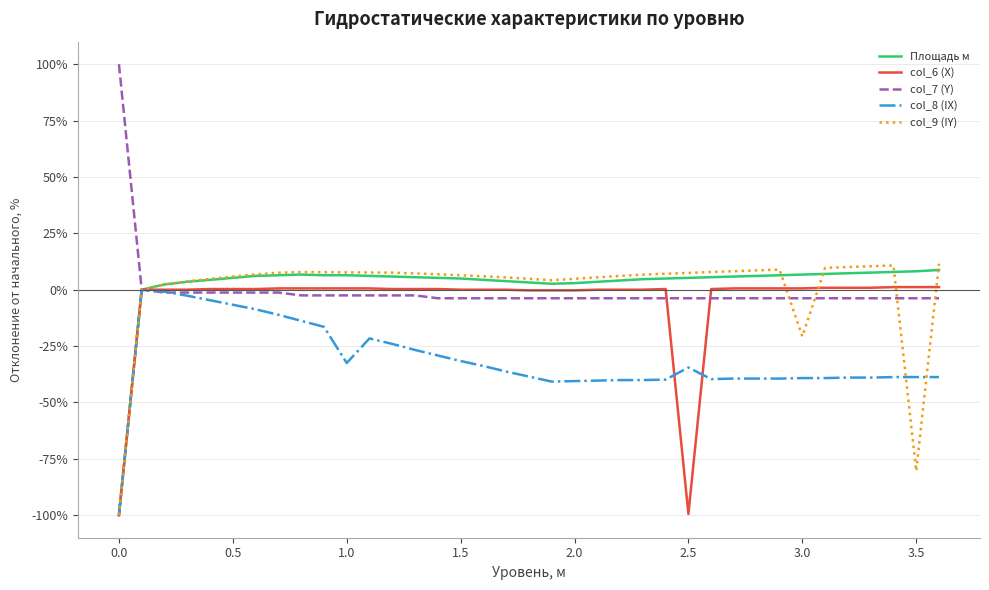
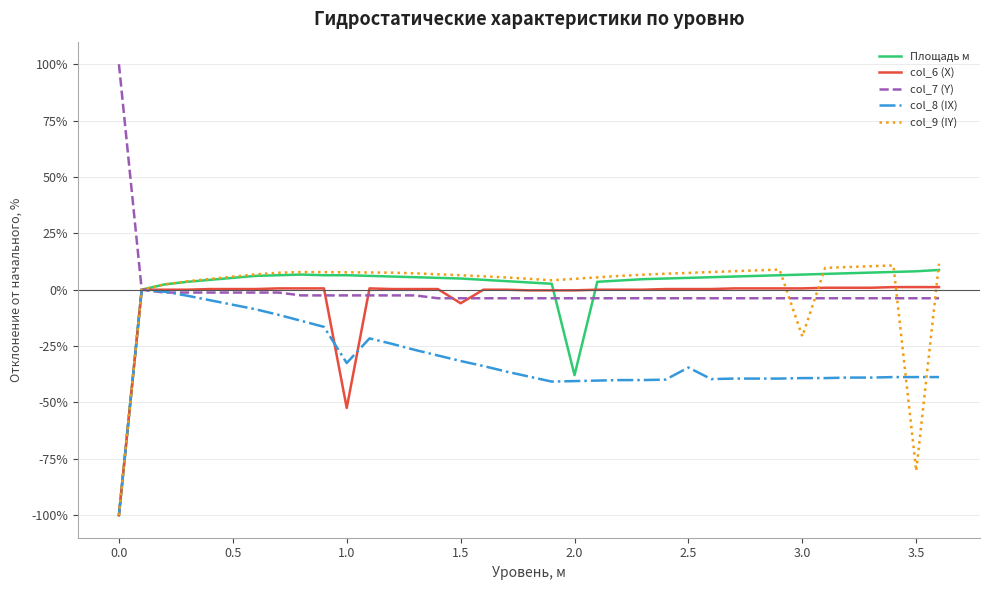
  {
    "Площадь м": {
      "1.0": "6%",
      "1.5": "5%",
-     "2.0": "3%",
+     "2.0": "-38%",
      "2.5": "5%",
      "3.0": "7%",
      "3.5": "8%"
    },
    "col_6 (X)": {
      "0.5": "0%",
-     "1.0": "1%",
-     "1.5": "0%",
+     "1.0": "-52%",
+     "1.5": "-6%",
      "2.0": "0%",
-     "2.5": "-99%",
+     "2.5": "0%",
      "3.0": "1%",
      "3.5": "1%"
    },
    "col_7 (Y)": {
      "0.0": "100%",
      "0.5": "-1%",
      "1.0": "-3%",
      "1.5": "-4%",
      "2.0": "-4%",
      "2.5": "-4%",
      "3.0": "-4%",
      "3.5": "-4%"
    },
    "col_8 (IX)": {
      "0.5": "-7%",
      "1.0": "-33%",
      "1.5": "-32%",
      "2.0": "-41%",
      "2.5": "-35%",
      "3.0": "-39%",
      "3.5": "-39%"
    },
    "col_9 (IY)": {
      "1.0": "8%",
      "1.5": "6%",
      "2.0": "5%",
      "2.5": "7%",
      "3.0": "-21%",
      "3.5": "-80%"
    }
  }
